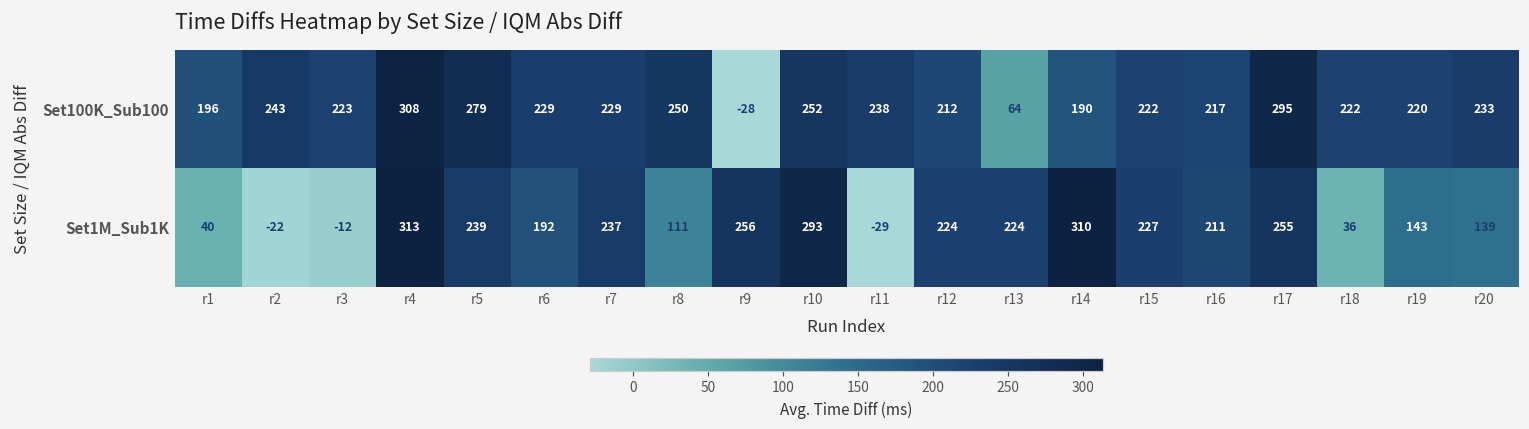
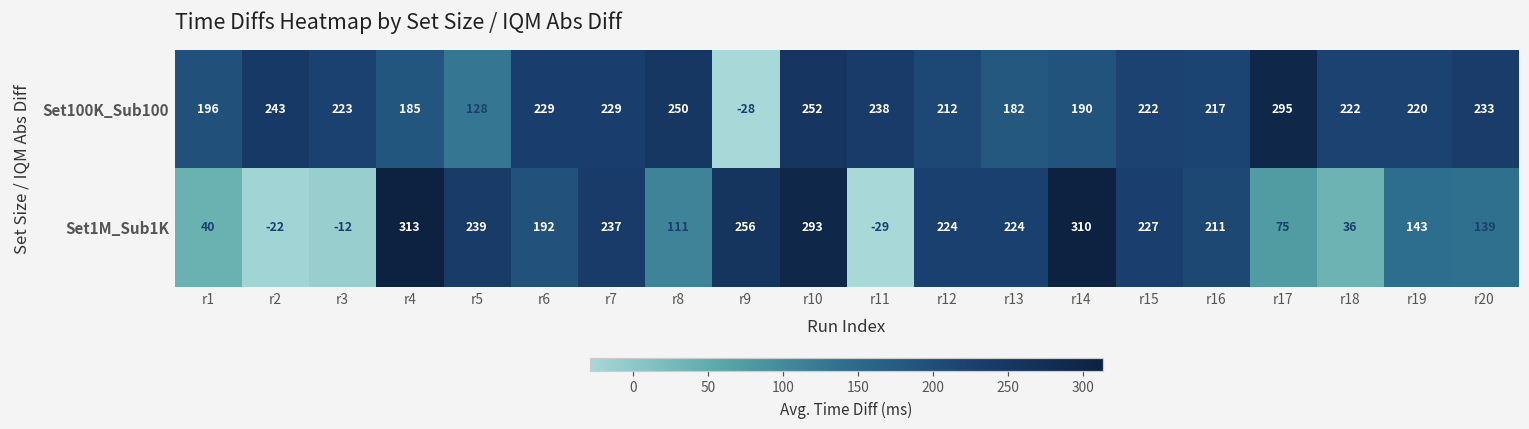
  {
    "Set100K_Sub100": {
      "r1": 196,
      "r2": 243,
      "r3": 223,
-     "r4": 308,
-     "r5": 279,
+     "r4": 185,
+     "r5": 128,
      "r6": 229,
      "r7": 229,
      "r8": 250,
      "r9": -28,
      "r10": 252,
      "r11": 238,
      "r12": 212,
-     "r13": 64,
+     "r13": 182,
      "r14": 190,
      "r15": 222,
      "r16": 217,
      "r17": 295,
      "r18": 222,
      "r19": 220,
      "r20": 233
    },
    "Set1M_Sub1K": {
      "r1": 40,
      "r2": -22,
      "r3": -12,
      "r4": 313,
      "r5": 239,
      "r6": 192,
      "r7": 237,
      "r8": 111,
      "r9": 256,
      "r10": 293,
      "r11": -29,
      "r12": 224,
      "r13": 224,
      "r14": 310,
      "r15": 227,
      "r16": 211,
-     "r17": 255,
+     "r17": 75,
      "r18": 36,
      "r19": 143,
      "r20": 139
    }
  }
